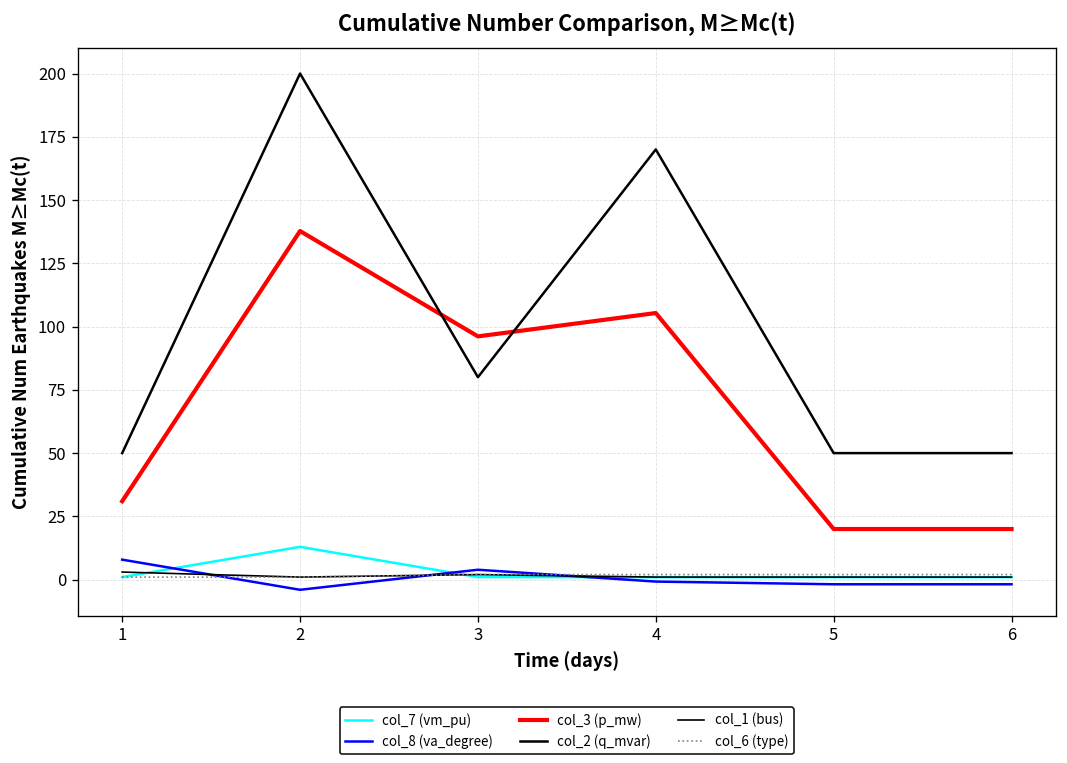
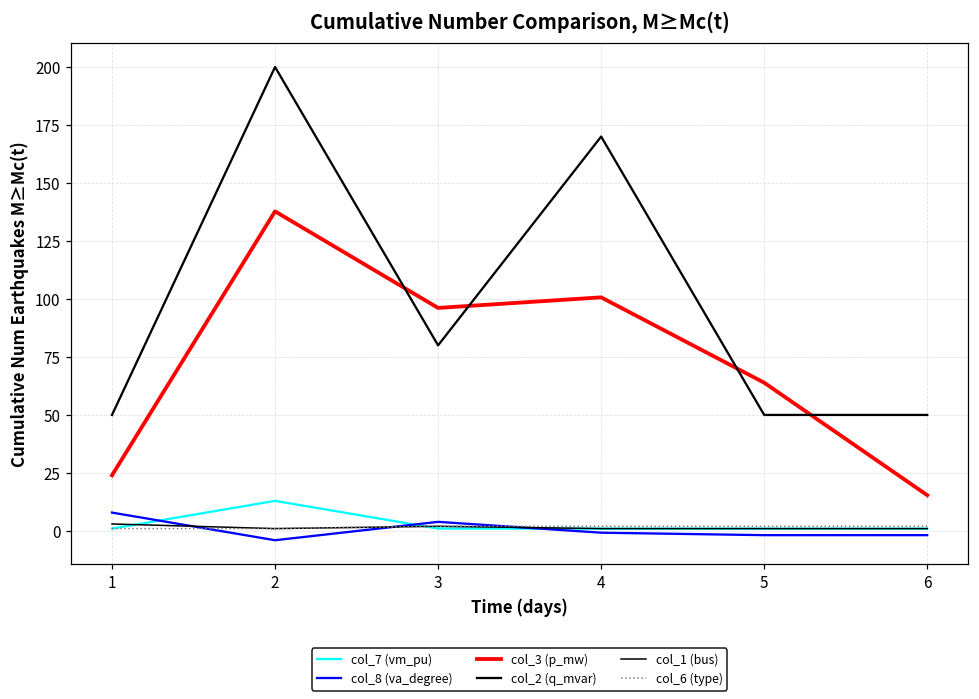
  {
    "col_7 (vm_pu)": {
      "2": 13
    },
    "col_8 (va_degree)": {
      "1": 8,
      "2": -4,
      "3": 4,
      "4": -1,
      "5": -2,
      "6": -2
    },
    "col_3 (p_mw)": {
-     "1": 31,
+     "1": 24,
      "2": 138,
      "3": 96,
-     "4": 105,
-     "5": 20,
-     "6": 20
+     "4": 101,
+     "5": 64,
+     "6": 15
    }
  }
